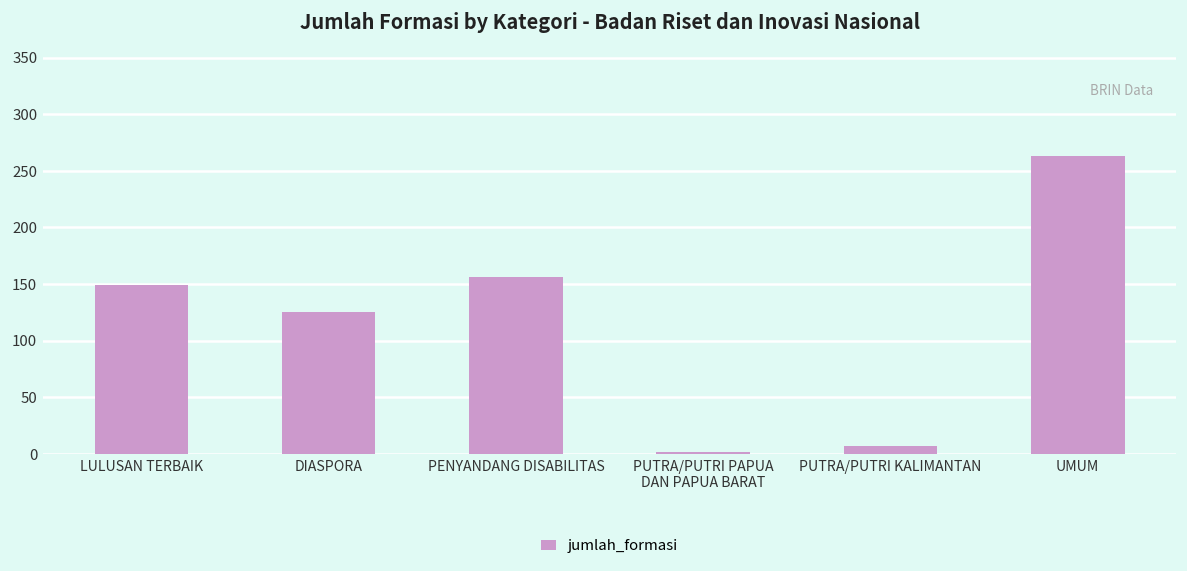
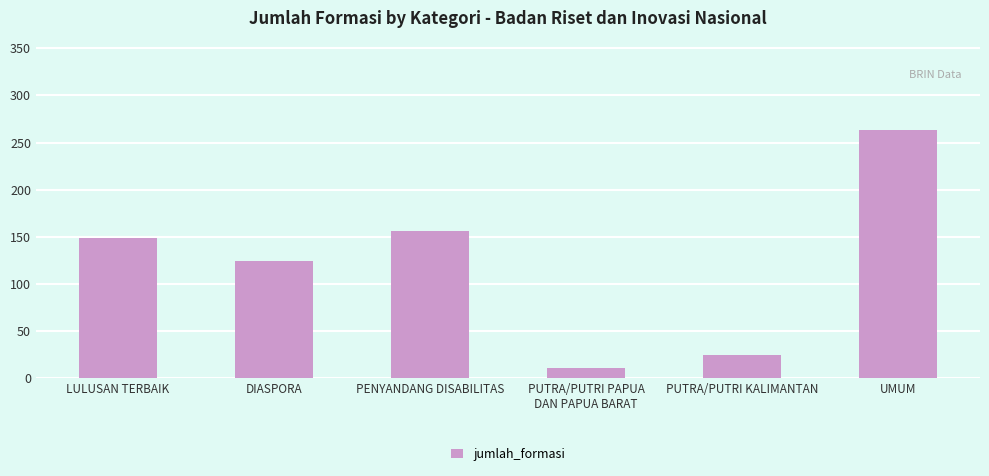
  {
    "LULUSAN TERBAIK": 150,
    "DIASPORA": 130,
    "PENYANDANG DISABILITAS": 160,
-   "PUTRA/PUTRI PAPUA DAN PAPUA BARAT": 0,
-   "PUTRA/PUTRI KALIMANTAN": 10,
+   "PUTRA/PUTRI PAPUA DAN PAPUA BARAT": 10,
+   "PUTRA/PUTRI KALIMANTAN": 30,
    "UMUM": 260
  }
